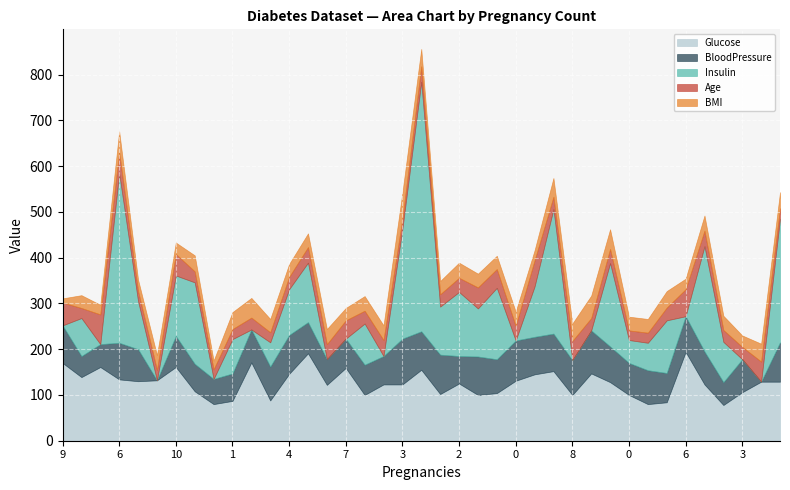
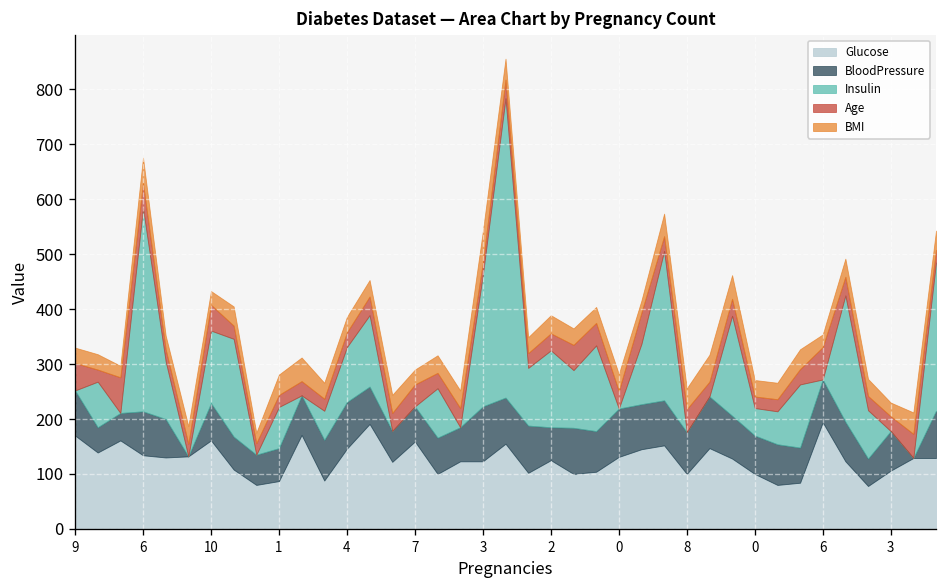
  {
    "Glucose": {
      "9": 170
    },
    "Age": {
      "9": 50
    },
    "BMI": {
-     "9": 10
+     "9": 30
    }
  }
